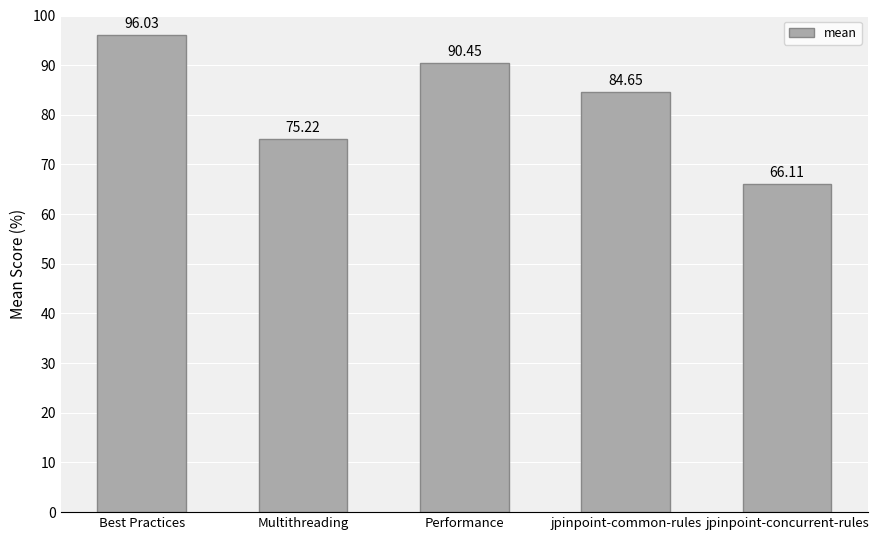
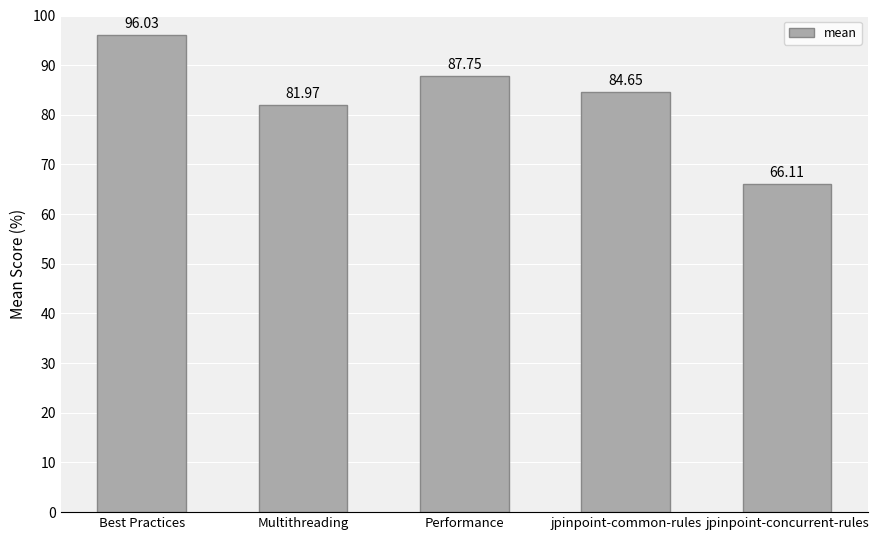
  {
    "Best Practices": 96.03,
-   "Multithreading": 75.22,
-   "Performance": 90.45,
+   "Multithreading": 81.97,
+   "Performance": 87.75,
    "jpinpoint-common-rules": 84.65,
    "jpinpoint-concurrent-rules": 66.11
  }
